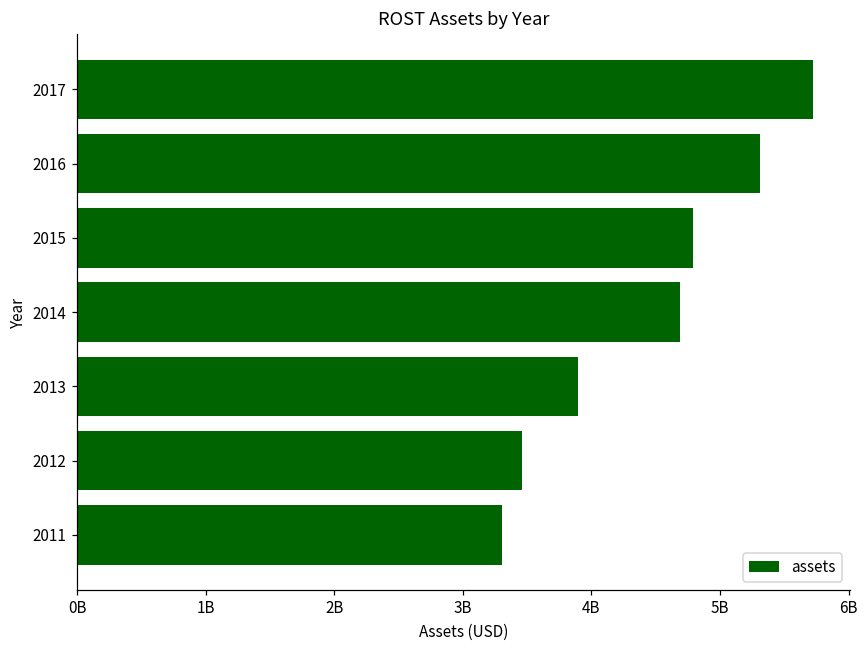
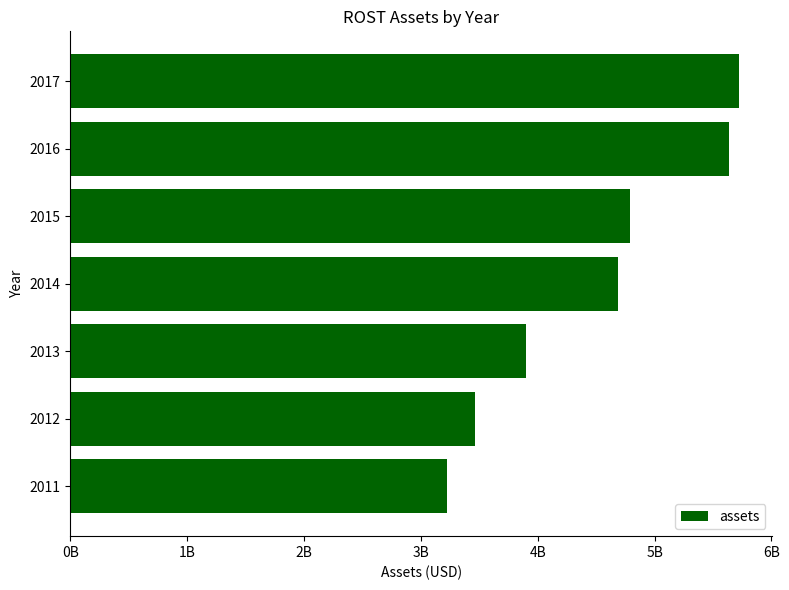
  {
    "2017": 5720000000,
-   "2016": 5310000000,
+   "2016": 5640000000,
    "2015": 4790000000,
    "2014": 4690000000,
    "2013": 3900000000,
    "2012": 3460000000,
-   "2011": 3300000000
+   "2011": 3220000000
  }
